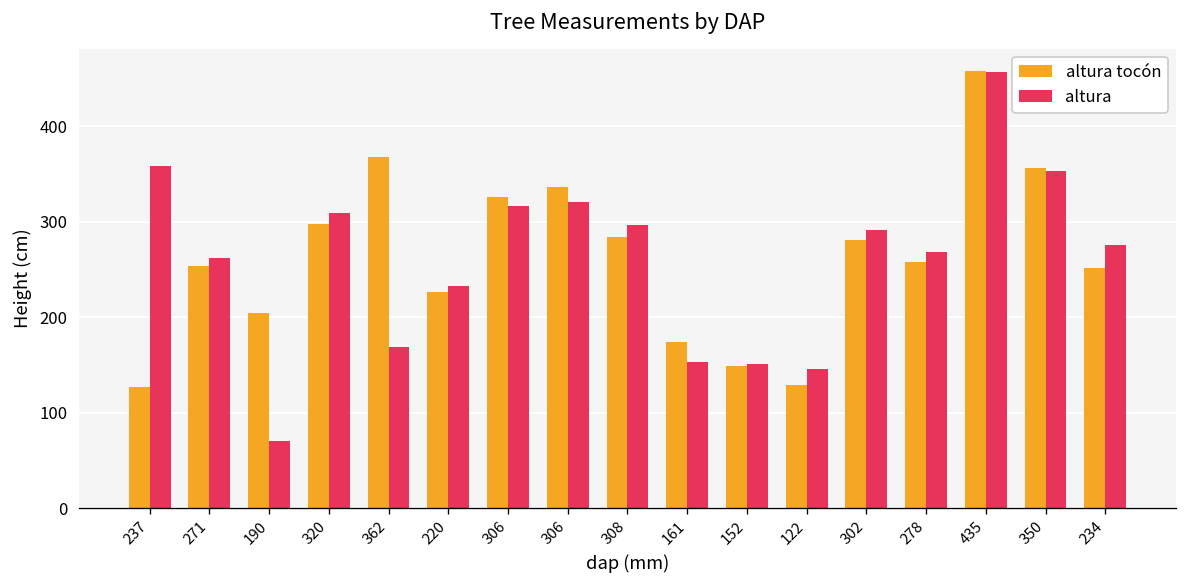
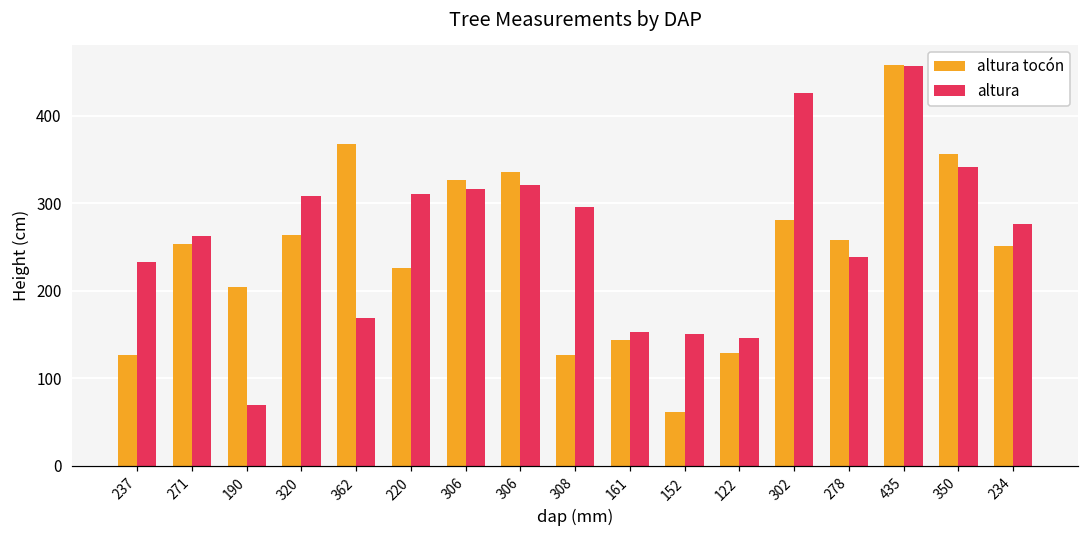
  {
    "altura tocón": {
      "237": 130,
      "271": 250,
      "190": 200,
-     "320": 300,
+     "320": 260,
      "362": 370,
      "220": 230,
-     "308": 280,
-     "161": 170,
-     "152": 150,
+     "308": 130,
+     "161": 140,
+     "152": 60,
      "122": 130,
      "302": 280,
      "278": 260,
      "435": 460,
      "350": 360,
      "234": 250
    },
    "altura": {
-     "237": 360,
+     "237": 230,
      "271": 260,
      "190": 70,
      "320": 310,
      "362": 170,
-     "220": 230,
+     "220": 310,
      "308": 300,
      "161": 150,
      "152": 150,
      "122": 150,
-     "302": 290,
-     "278": 270,
+     "302": 430,
+     "278": 240,
      "435": 460,
-     "350": 350,
+     "350": 340,
      "234": 280
    }
  }
